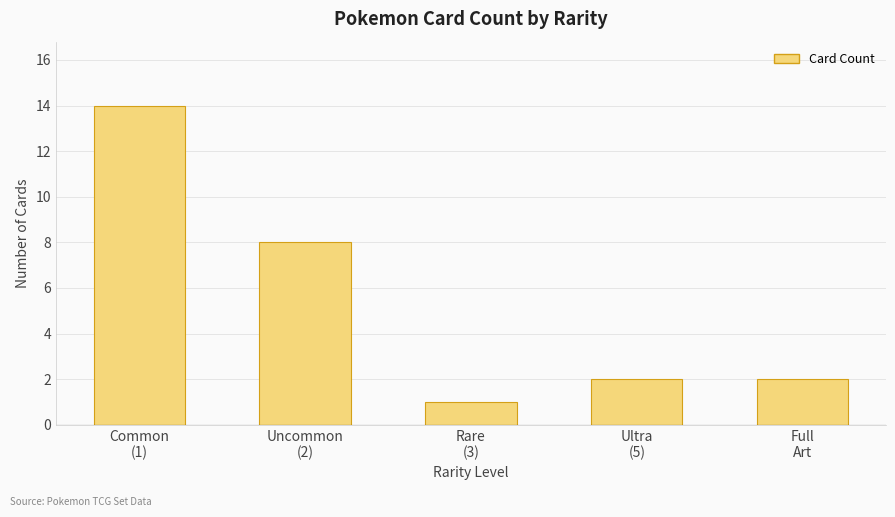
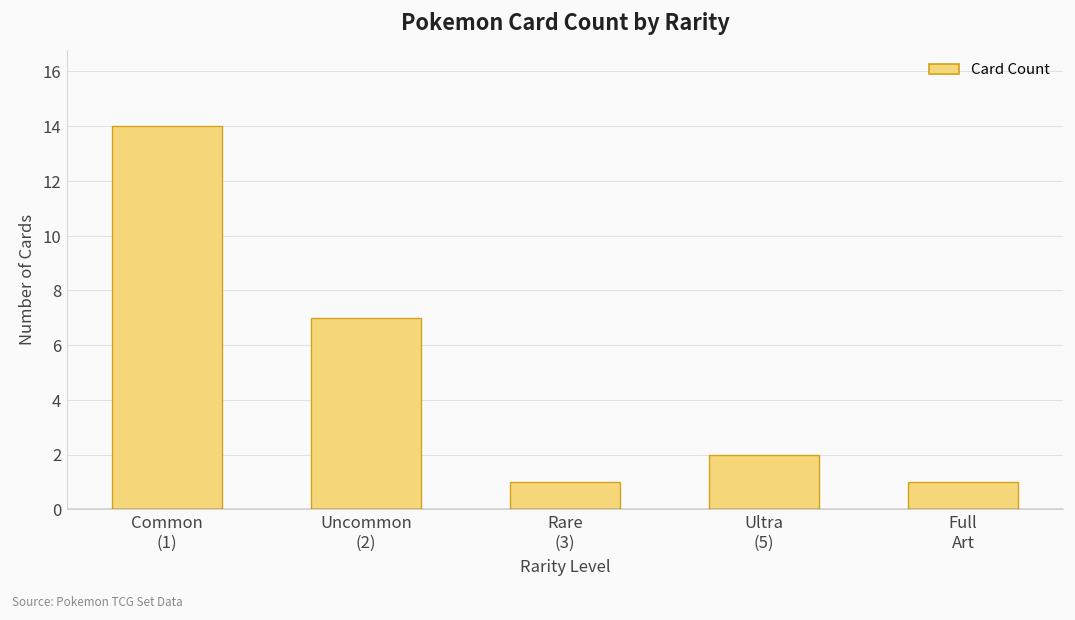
  {
    "Common (1)": 14,
-   "Uncommon (2)": 8,
+   "Uncommon (2)": 7,
    "Rare (3)": 1,
    "Ultra (5)": 2,
-   "Full Art": 2
+   "Full Art": 1
  }
